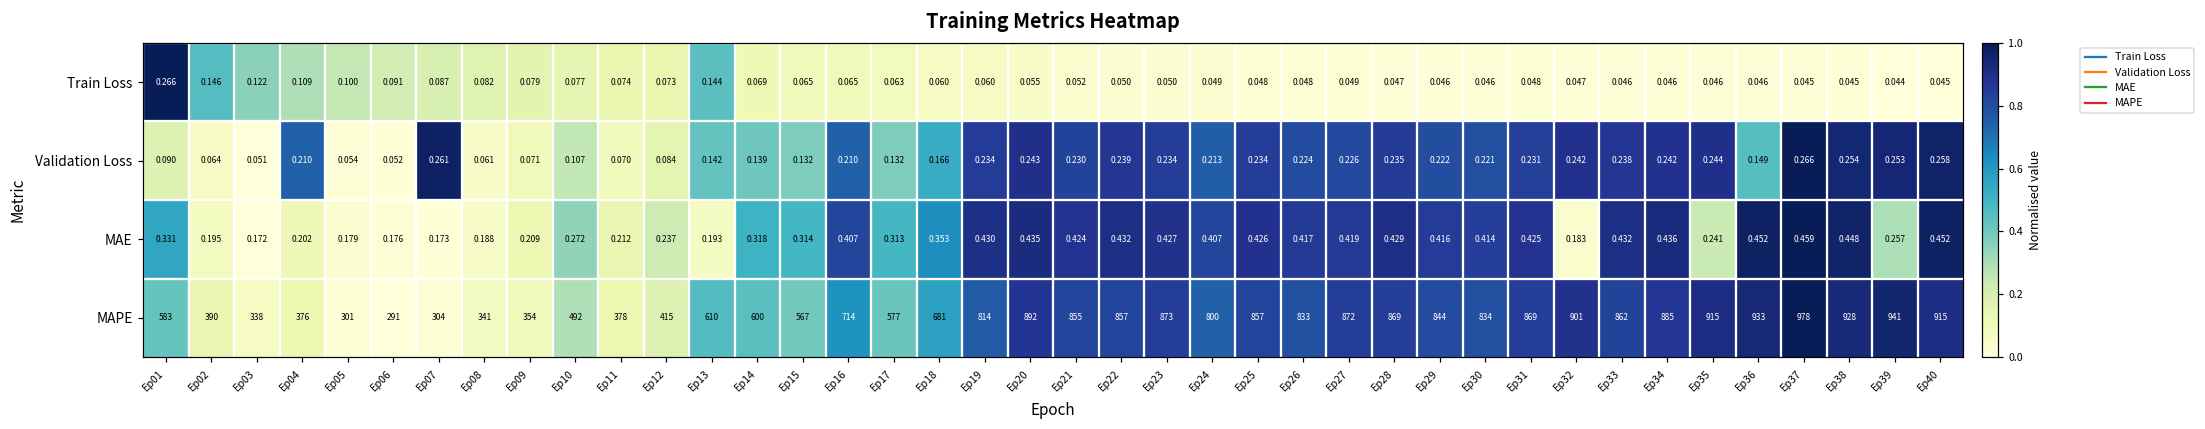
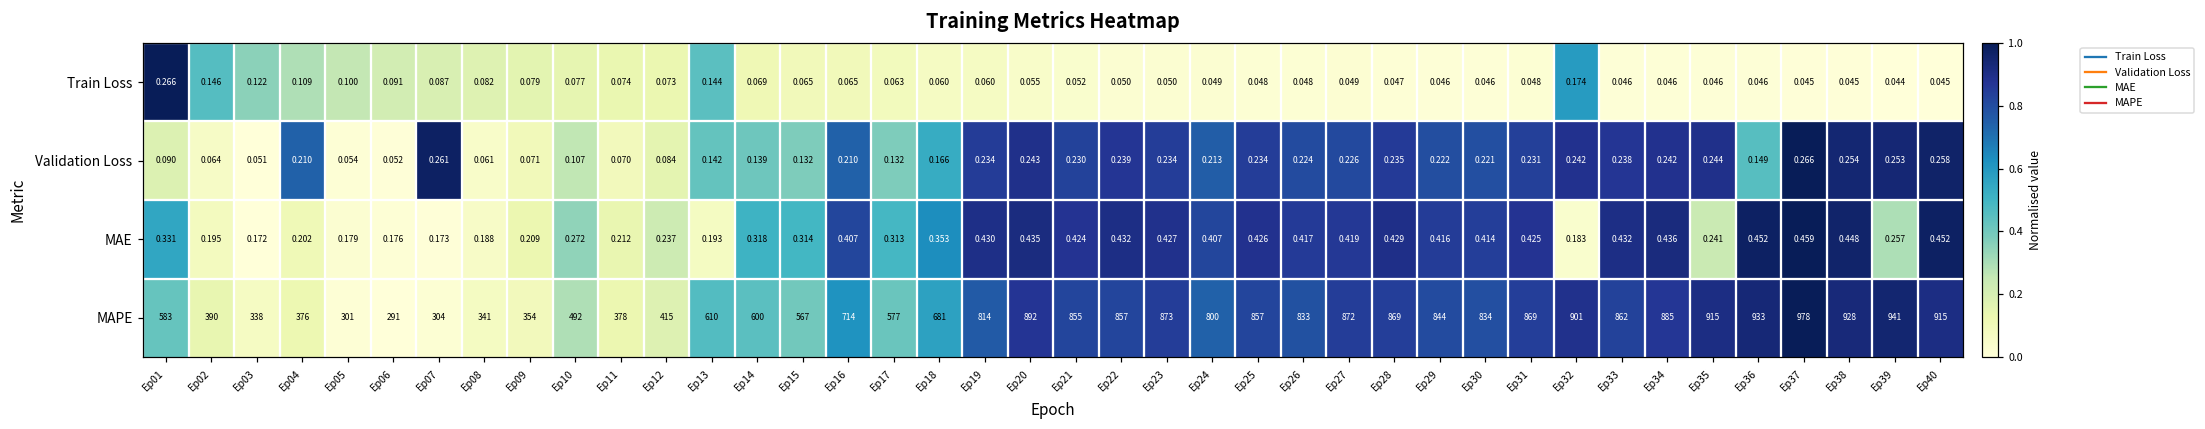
  {
    "Train Loss": {
      "Ep01": 0.266,
      "Ep02": 0.146,
      "Ep03": 0.122,
      "Ep04": 0.109,
      "Ep05": 0.100,
      "Ep06": 0.091,
      "Ep07": 0.087,
      "Ep08": 0.082,
      "Ep09": 0.079,
      "Ep10": 0.077,
      "Ep11": 0.074,
      "Ep12": 0.073,
      "Ep13": 0.144,
      "Ep14": 0.069,
      "Ep15": 0.065,
      "Ep16": 0.065,
      "Ep17": 0.063,
      "Ep18": 0.060,
      "Ep19": 0.060,
      "Ep20": 0.055,
      "Ep21": 0.052,
      "Ep22": 0.050,
      "Ep23": 0.050,
      "Ep24": 0.049,
      "Ep25": 0.048,
      "Ep26": 0.048,
      "Ep27": 0.049,
      "Ep28": 0.047,
      "Ep29": 0.046,
      "Ep30": 0.046,
      "Ep31": 0.048,
-     "Ep32": 0.047,
+     "Ep32": 0.174,
      "Ep33": 0.046,
      "Ep34": 0.046,
      "Ep35": 0.046,
      "Ep36": 0.046,
      "Ep37": 0.045,
      "Ep38": 0.045,
      "Ep39": 0.044,
      "Ep40": 0.045
    },
    "Validation Loss": {
      "Ep01": 0.090,
      "Ep02": 0.064,
      "Ep03": 0.051,
      "Ep04": 0.210,
      "Ep05": 0.054,
      "Ep06": 0.052,
      "Ep07": 0.261,
      "Ep08": 0.061,
      "Ep09": 0.071,
      "Ep10": 0.107,
      "Ep11": 0.070,
      "Ep12": 0.084,
      "Ep13": 0.142,
      "Ep14": 0.139,
      "Ep15": 0.132,
      "Ep16": 0.210,
      "Ep17": 0.132,
      "Ep18": 0.166,
      "Ep19": 0.234,
      "Ep20": 0.243,
      "Ep21": 0.230,
      "Ep22": 0.239,
      "Ep23": 0.234,
      "Ep24": 0.213,
      "Ep25": 0.234,
      "Ep26": 0.224,
      "Ep27": 0.226,
      "Ep28": 0.235,
      "Ep29": 0.222,
      "Ep30": 0.221,
      "Ep31": 0.231,
      "Ep32": 0.242,
      "Ep33": 0.238,
      "Ep34": 0.242,
      "Ep35": 0.244,
      "Ep36": 0.149,
      "Ep37": 0.266,
      "Ep38": 0.254,
      "Ep39": 0.253,
      "Ep40": 0.258
    },
    "MAE": {
      "Ep01": 0.331,
      "Ep02": 0.195,
      "Ep03": 0.172,
      "Ep04": 0.202,
      "Ep05": 0.179,
      "Ep06": 0.176,
      "Ep07": 0.173,
      "Ep08": 0.188,
      "Ep09": 0.209,
      "Ep10": 0.272,
      "Ep11": 0.212,
      "Ep12": 0.237,
      "Ep13": 0.193,
      "Ep14": 0.318,
      "Ep15": 0.314,
      "Ep16": 0.407,
      "Ep17": 0.313,
      "Ep18": 0.353,
      "Ep19": 0.430,
      "Ep20": 0.435,
      "Ep21": 0.424,
      "Ep22": 0.432,
      "Ep23": 0.427,
      "Ep24": 0.407,
      "Ep25": 0.426,
      "Ep26": 0.417,
      "Ep27": 0.419,
      "Ep28": 0.429,
      "Ep29": 0.416,
      "Ep30": 0.414,
      "Ep31": 0.425,
      "Ep32": 0.183,
      "Ep33": 0.432,
      "Ep34": 0.436,
      "Ep35": 0.241,
      "Ep36": 0.452,
      "Ep37": 0.459,
      "Ep38": 0.448,
      "Ep39": 0.257,
      "Ep40": 0.452
    },
    "MAPE": {
      "Ep01": 583,
      "Ep02": 390,
      "Ep03": 338,
      "Ep04": 376,
      "Ep05": 301,
      "Ep06": 291,
      "Ep07": 304,
      "Ep08": 341,
      "Ep09": 354,
      "Ep10": 492,
      "Ep11": 378,
      "Ep12": 415,
      "Ep13": 610,
      "Ep14": 600,
      "Ep15": 567,
      "Ep16": 714,
      "Ep17": 577,
      "Ep18": 681,
      "Ep19": 814,
      "Ep20": 892,
      "Ep21": 855,
      "Ep22": 857,
      "Ep23": 873,
      "Ep24": 800,
      "Ep25": 857,
      "Ep26": 833,
      "Ep27": 872,
      "Ep28": 869,
      "Ep29": 844,
      "Ep30": 834,
      "Ep31": 869,
      "Ep32": 901,
      "Ep33": 862,
      "Ep34": 885,
      "Ep35": 915,
      "Ep36": 933,
      "Ep37": 978,
      "Ep38": 928,
      "Ep39": 941,
      "Ep40": 915
    }
  }
